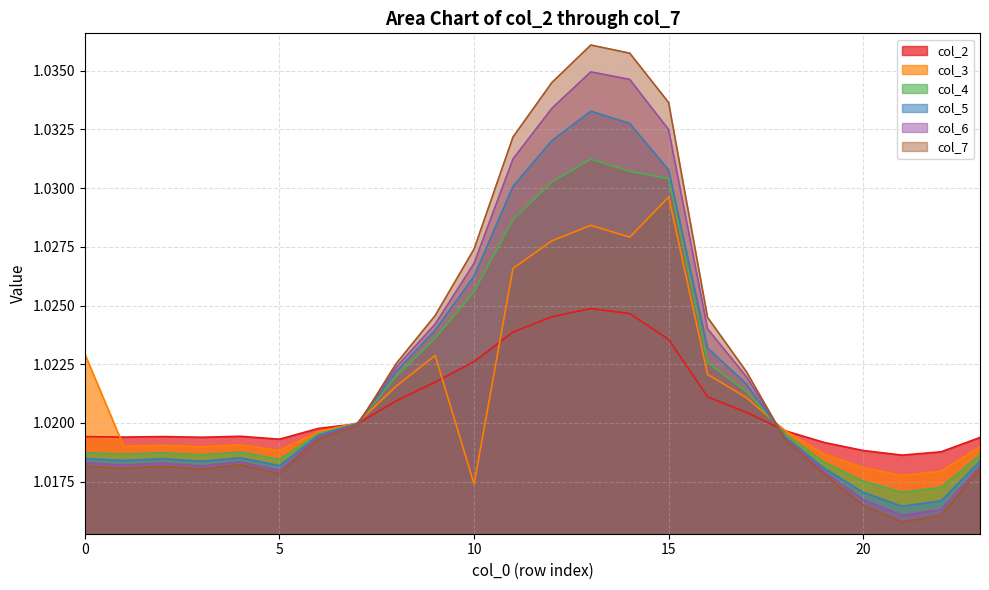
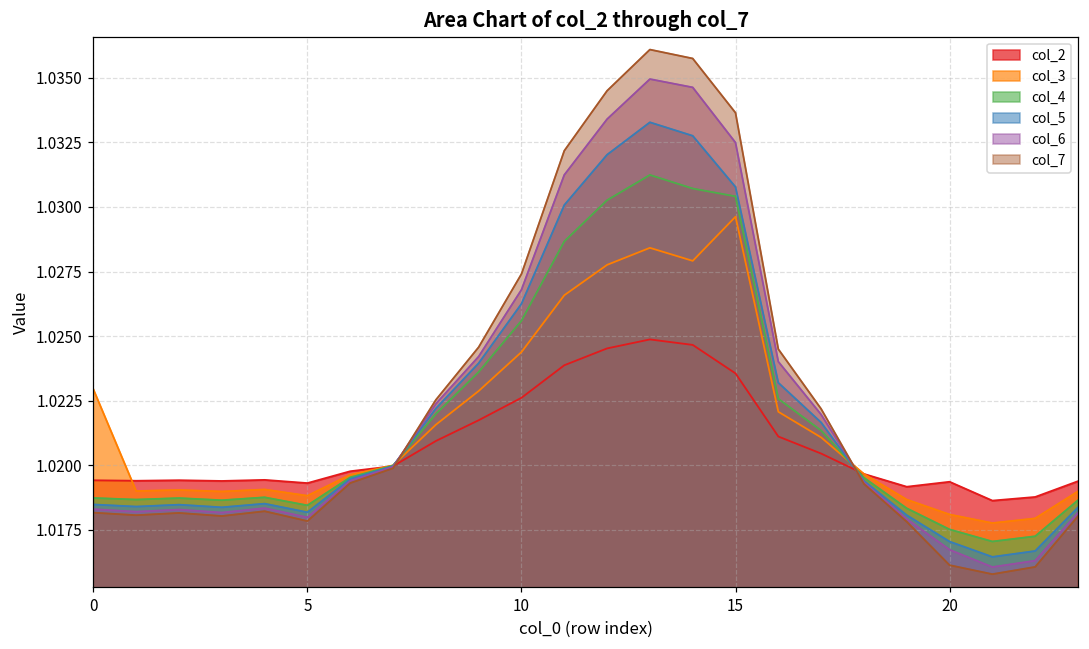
  {
    "col_2": {
      "0": 1.0194,
      "5": 1.0193,
      "10": 1.0226,
      "15": 1.0236,
-     "20": 1.0188
+     "20": 1.0194
    },
    "col_3": {
      "0": 1.0229,
      "5": 1.0188,
-     "10": 1.0174,
+     "10": 1.0244,
      "15": 1.0296,
      "20": 1.0181
    },
    "col_4": {
      "0": 1.0187,
      "5": 1.0184,
      "10": 1.0256,
      "15": 1.0304,
      "20": 1.0175
    },
    "col_5": {
      "0": 1.0185,
      "5": 1.0182,
      "10": 1.0262,
      "15": 1.0308,
      "20": 1.0170
    },
    "col_6": {
      "0": 1.0183,
      "5": 1.0180,
      "10": 1.0268,
      "15": 1.0325,
      "20": 1.0167
    },
    "col_7": {
      "0": 1.0182,
      "5": 1.0178,
      "10": 1.0274,
      "15": 1.0336,
-     "20": 1.0165
+     "20": 1.0161
    }
  }
